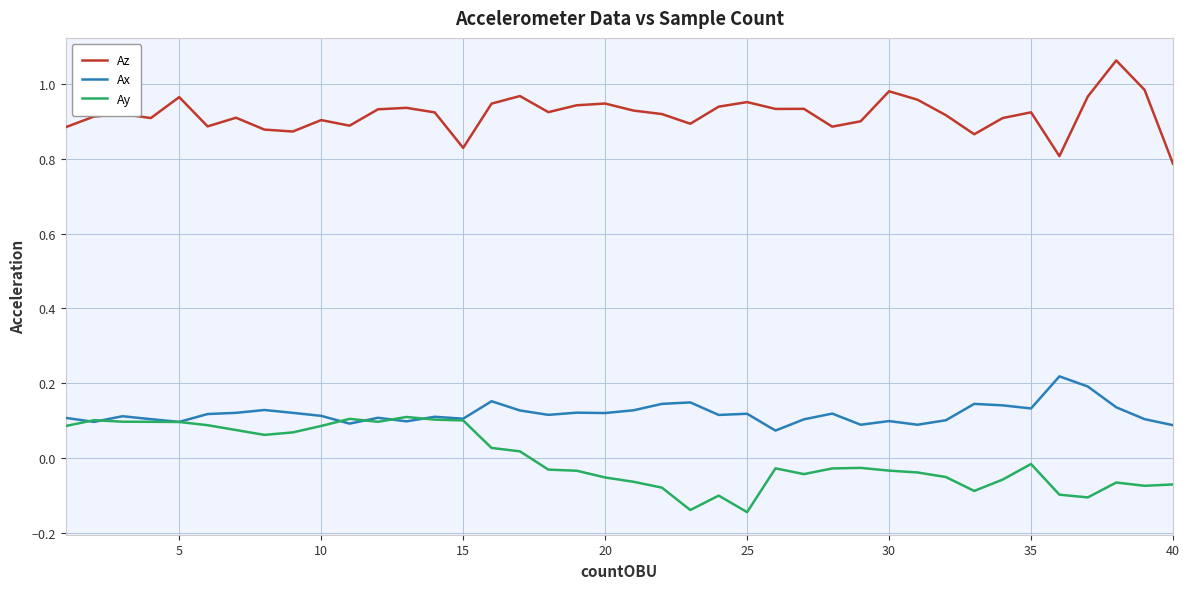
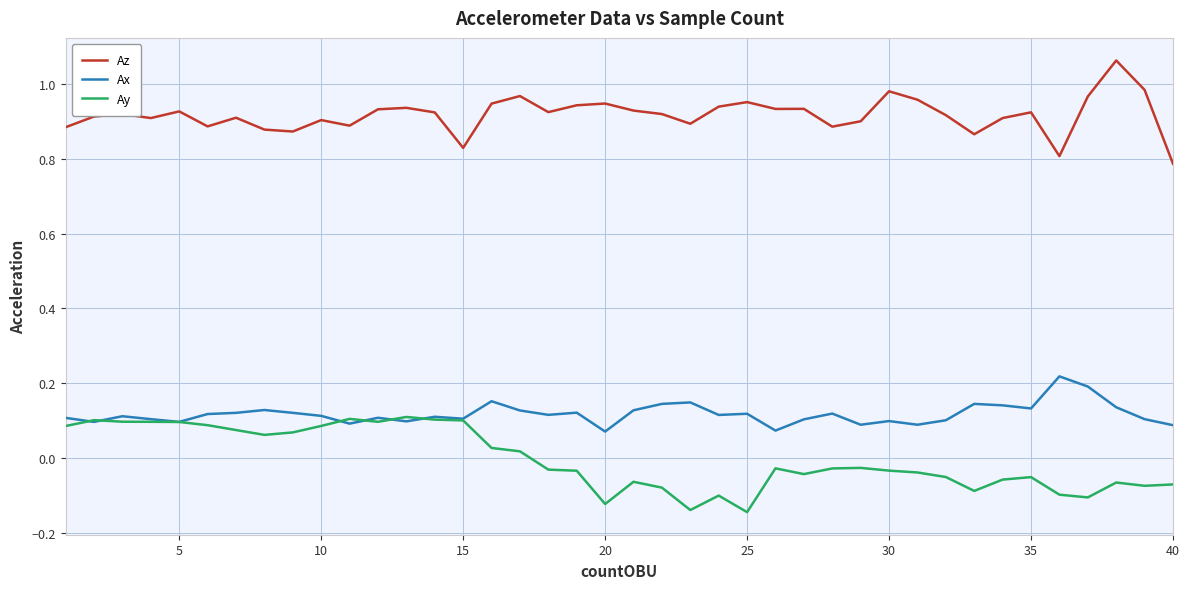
  {
    "Az": {
-     "5": 0.96,
+     "5": 0.93,
      "10": 0.90,
      "15": 0.83,
      "20": 0.95,
      "25": 0.95,
      "30": 0.98,
      "35": 0.92,
      "40": 0.79
    },
    "Ax": {
      "10": 0.11,
-     "20": 0.12,
+     "20": 0.07,
      "25": 0.12,
      "30": 0.10,
      "35": 0.13,
      "40": 0.09
    },
    "Ay": {
      "10": 0.09,
-     "20": -0.05,
+     "20": -0.12,
      "25": -0.14,
      "30": -0.03,
-     "35": -0.02,
+     "35": -0.05,
      "40": -0.07
    }
  }
